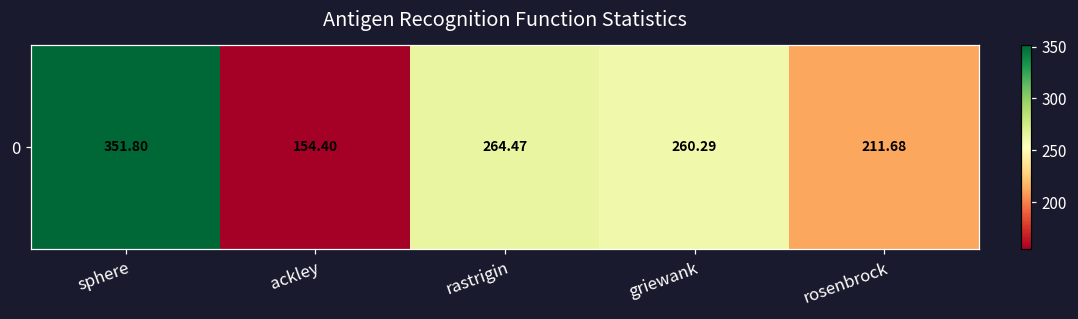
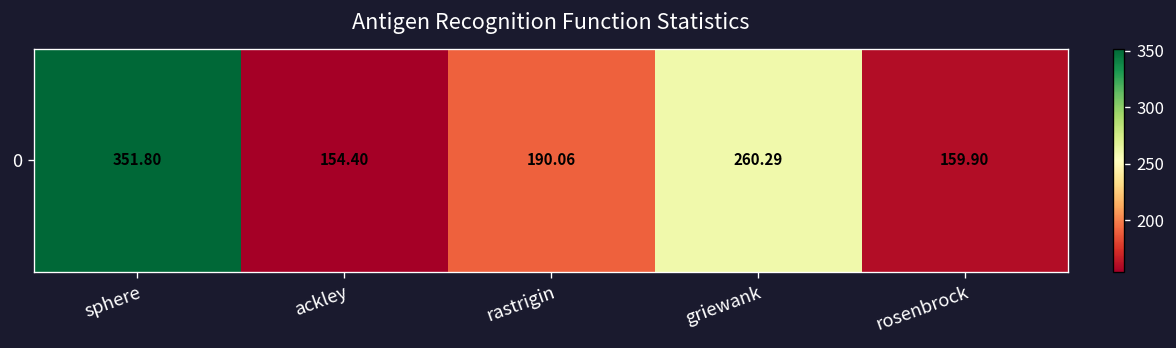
  {
    "0": {
      "sphere": 351.80,
      "ackley": 154.40,
-     "rastrigin": 264.47,
+     "rastrigin": 190.06,
      "griewank": 260.29,
-     "rosenbrock": 211.68
+     "rosenbrock": 159.90
    }
  }
